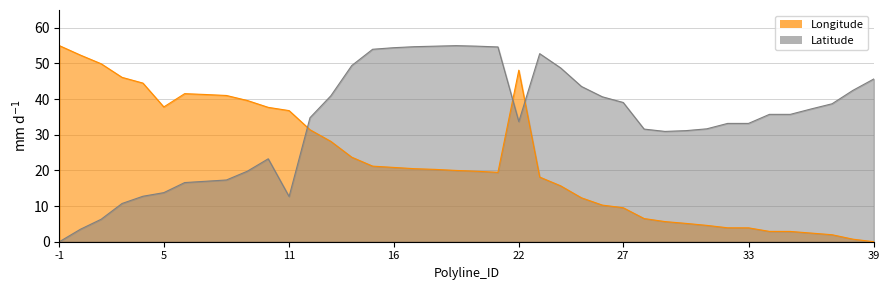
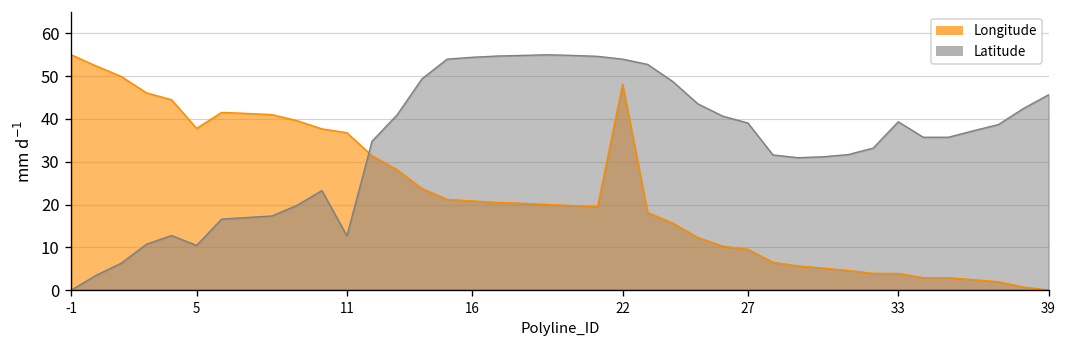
  {
    "Longitude": {
      "-1": 55,
      "5": 38,
      "11": 37,
      "16": 21,
      "22": 48,
      "27": 10,
      "33": 4,
      "39": 0
    },
    "Latitude": {
      "-1": 0,
-     "5": 14,
+     "5": 10,
      "11": 13,
      "16": 54,
-     "22": 34,
+     "22": 54,
      "27": 39,
-     "33": 33,
+     "33": 39,
      "39": 46
    }
  }
